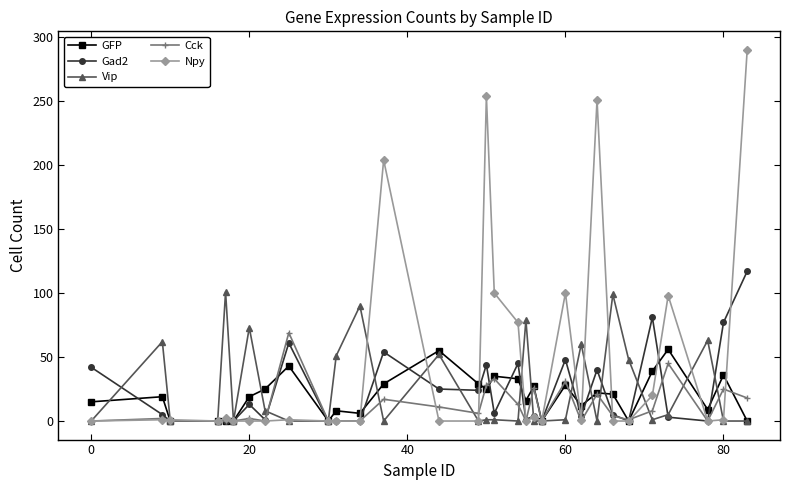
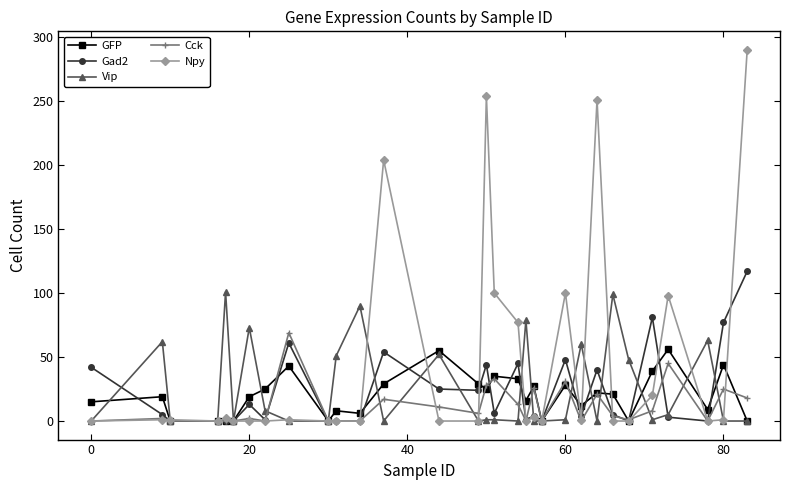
  {
    "GFP": {
      "0": 15,
      "20": 19,
      "60": 28,
-     "80": 36
+     "80": 44
    }
  }
